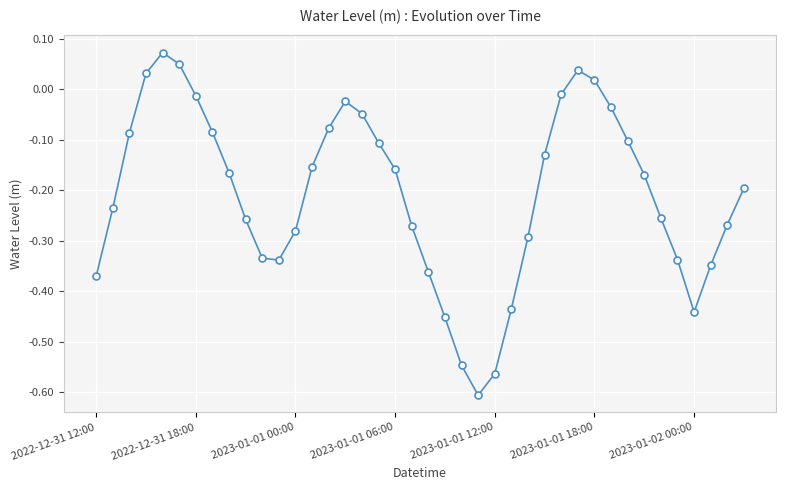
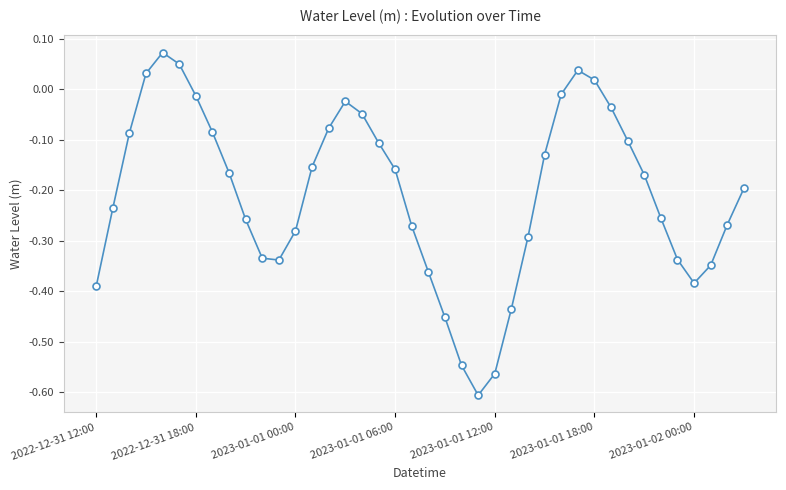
  {
-   "2022-12-31 12:00": -0.37,
+   "2022-12-31 12:00": -0.39,
    "2022-12-31 18:00": -0.01,
    "2023-01-01 00:00": -0.28,
    "2023-01-01 06:00": -0.16,
    "2023-01-01 12:00": -0.56,
    "2023-01-01 18:00": 0.02,
-   "2023-01-02 00:00": -0.44
+   "2023-01-02 00:00": -0.38
  }
